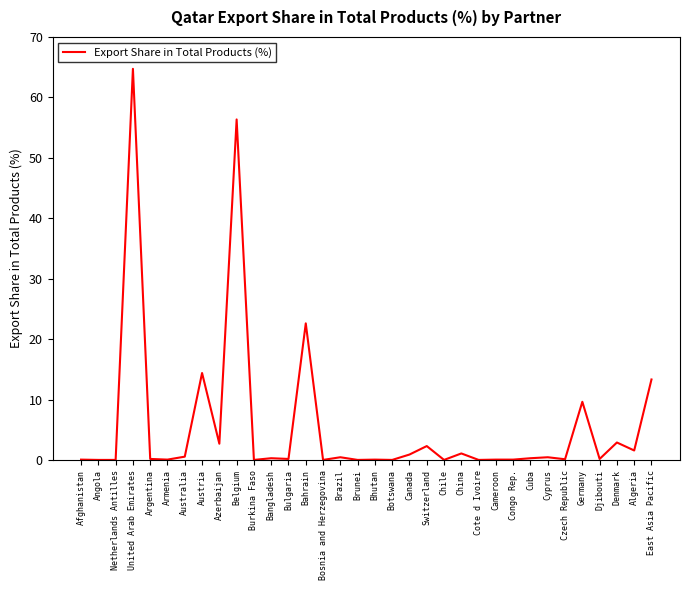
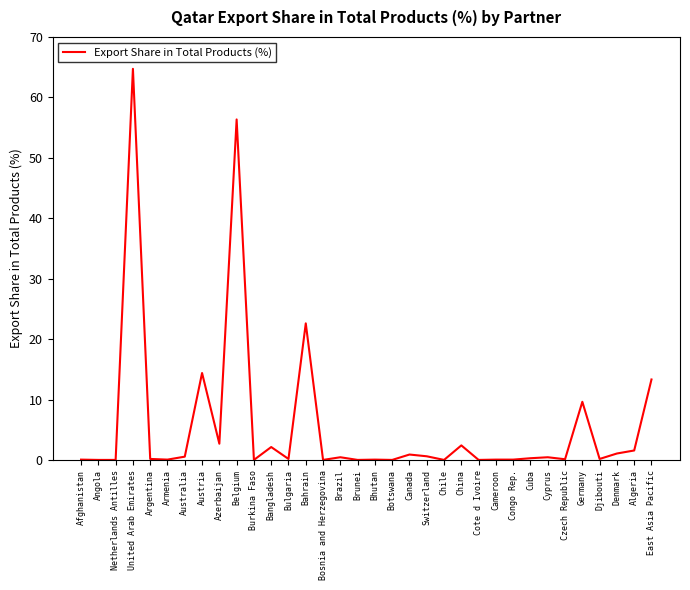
  {
    "Afghanistan": 0,
    "Angola": 0,
    "Netherlands Antilles": 0,
    "United Arab Emirates": 65,
    "Argentina": 0,
    "Armenia": 0,
    "Australia": 1,
    "Austria": 14,
    "Azerbaijan": 3,
    "Belgium": 56,
    "Burkina Faso": 0,
-   "Bangladesh": 0,
+   "Bangladesh": 2,
    "Bulgaria": 0,
    "Bahrain": 23,
    "Bosnia and Herzegovina": 0,
    "Brazil": 1,
    "Brunei": 0,
    "Bhutan": 0,
    "Botswana": 0,
    "Canada": 1,
-   "Switzerland": 2,
+   "Switzerland": 1,
    "Chile": 0,
-   "China": 1,
+   "China": 2,
    "Cote d Ivoire": 0,
    "Cameroon": 0,
    "Congo Rep.": 0,
    "Cuba": 0,
    "Cyprus": 1,
    "Czech Republic": 0,
    "Germany": 10,
    "Djibouti": 0,
-   "Denmark": 3,
+   "Denmark": 1,
    "Algeria": 2,
    "East Asia Pacific": 13
  }
